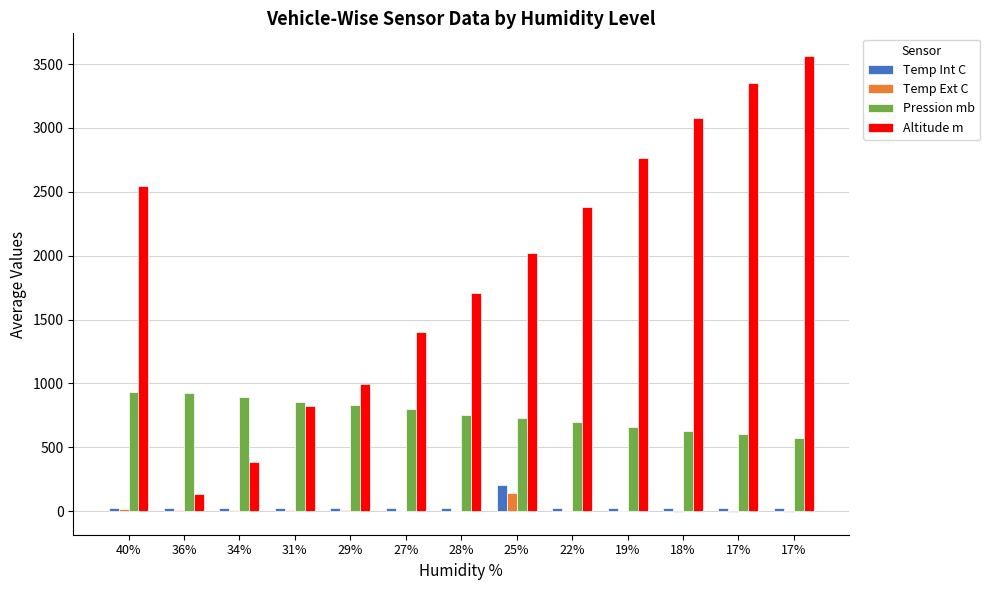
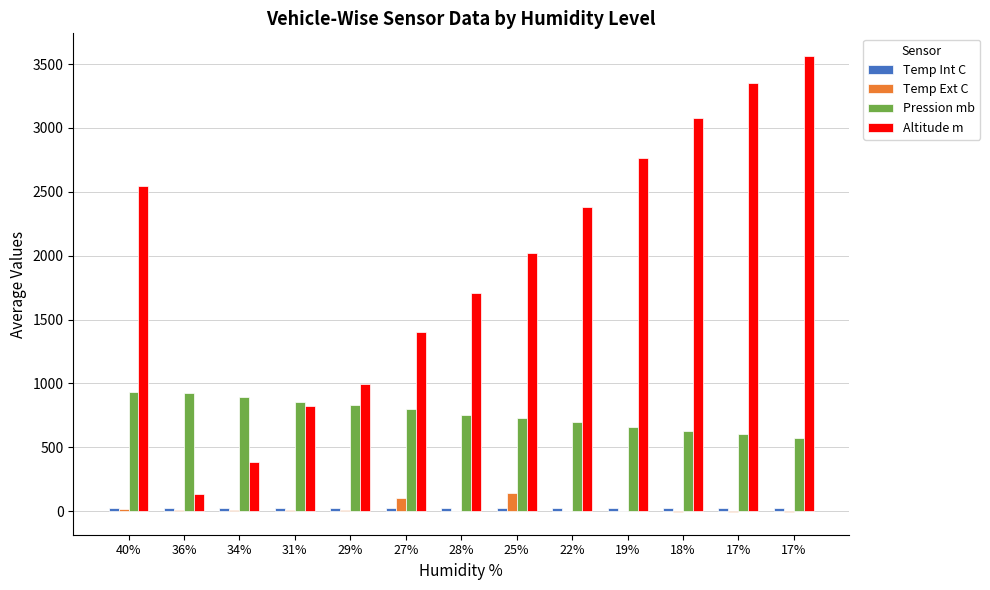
  {
    "Temp Int C": {
      "40%": 30,
      "36%": 30,
      "34%": 30,
      "31%": 30,
      "29%": 30,
      "27%": 30,
      "28%": 30,
-     "25%": 210,
+     "25%": 30,
      "22%": 30,
      "19%": 30,
      "18%": 30
    },
    "Temp Ext C": {
-     "27%": 0,
+     "27%": 100,
      "25%": 140
    },
    "Pression mb": {
      "40%": 940,
      "36%": 920,
      "34%": 900,
      "31%": 860,
      "29%": 830,
      "27%": 800,
      "28%": 760,
      "25%": 730,
      "22%": 690,
      "19%": 660,
      "18%": 630
    },
    "Altitude m": {
      "40%": 2550,
      "36%": 130,
      "34%": 390,
      "31%": 820,
      "29%": 990,
      "27%": 1400,
      "28%": 1710,
      "25%": 2020,
      "22%": 2380,
      "19%": 2760,
      "18%": 3080
    }
  }
